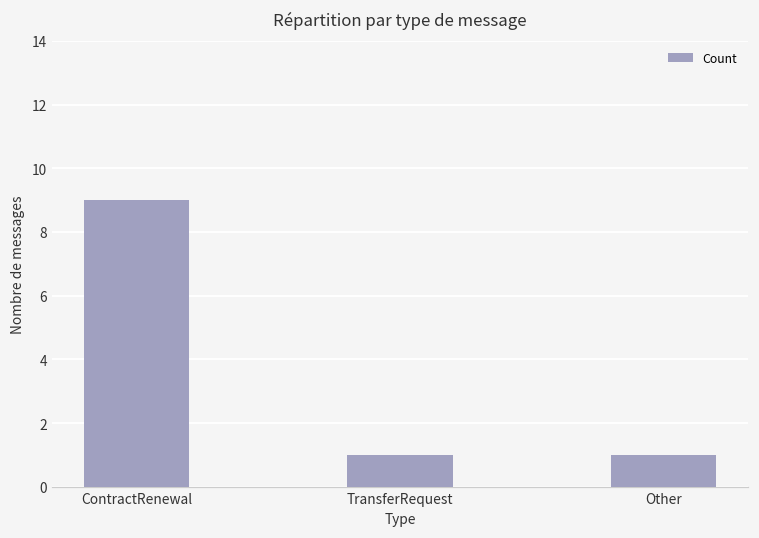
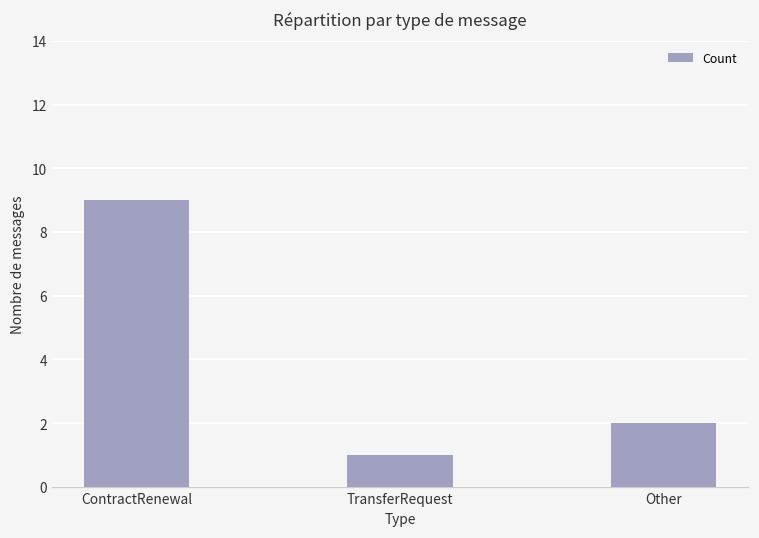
  {
    "ContractRenewal": 9,
    "TransferRequest": 1,
-   "Other": 1
+   "Other": 2
  }
